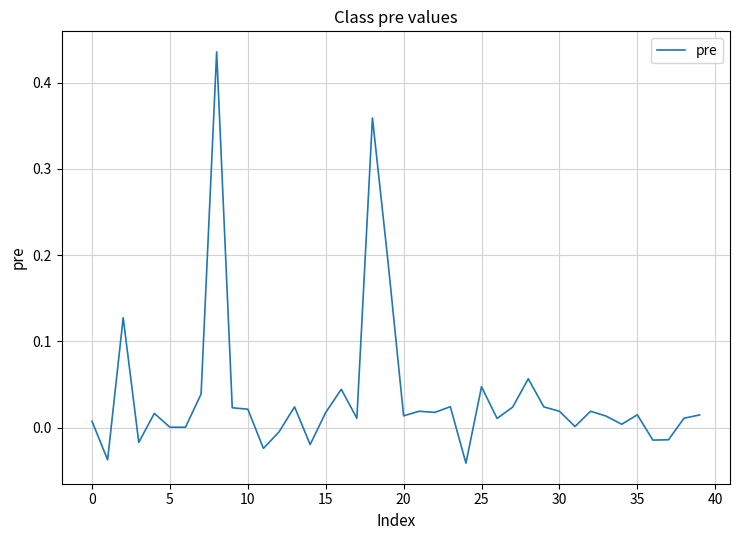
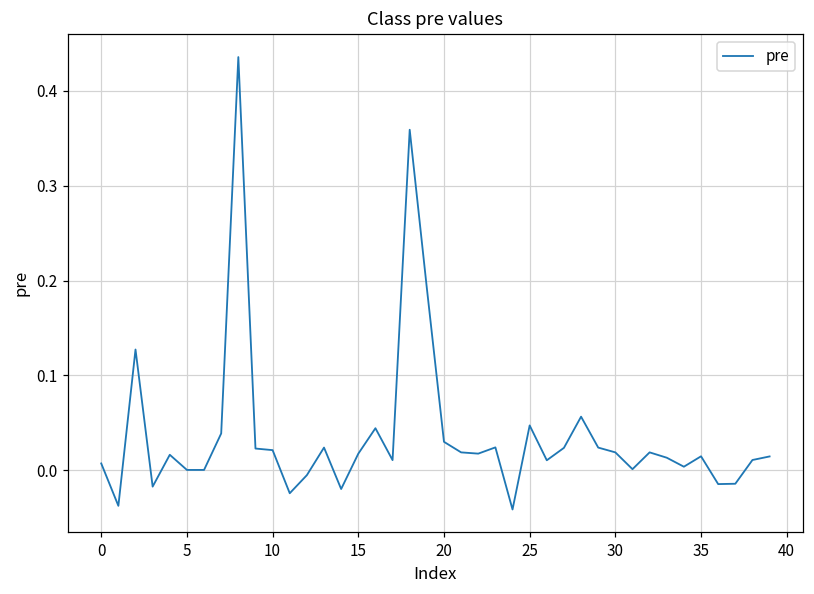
  {
    "0": 0.01,
    "5": 0.00,
    "10": 0.02,
    "15": 0.02,
-   "20": 0.01,
+   "20": 0.03,
    "25": 0.05,
    "30": 0.02,
    "35": 0.01
  }
